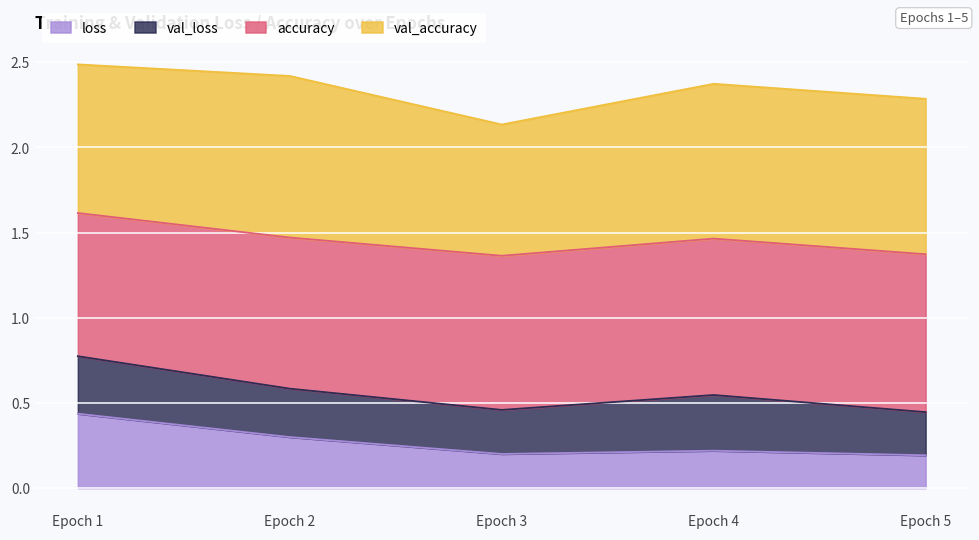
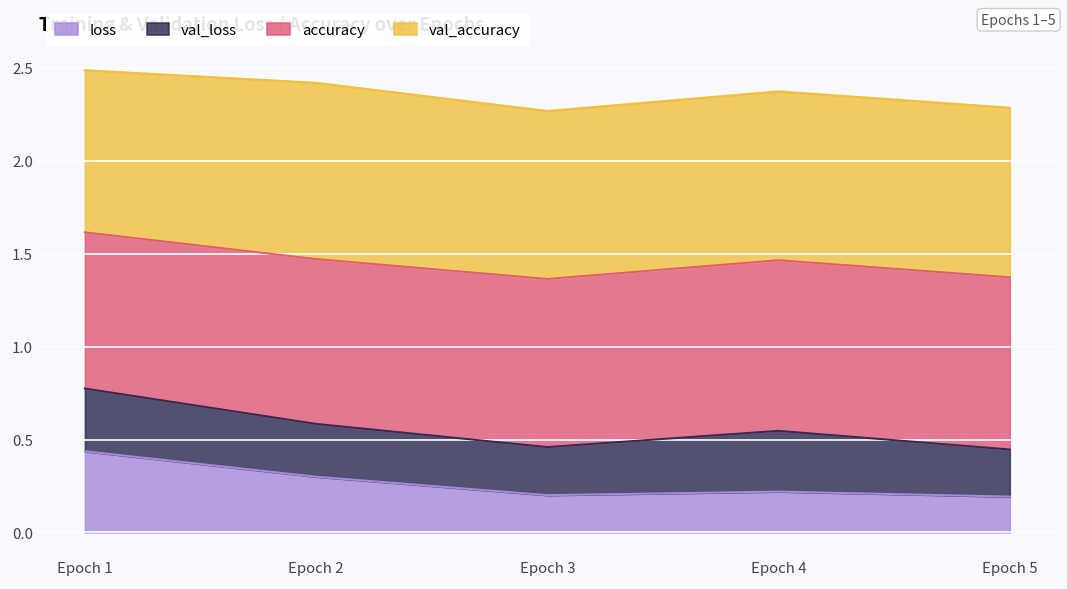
  {
    "loss": {
      "Epoch 1": 0.44,
      "Epoch 2": 0.30,
      "Epoch 3": 0.20,
      "Epoch 4": 0.22,
      "Epoch 5": 0.19
    },
    "val_loss": {
      "Epoch 1": 0.34,
      "Epoch 2": 0.28,
      "Epoch 3": 0.26,
      "Epoch 4": 0.33,
      "Epoch 5": 0.25
    },
    "accuracy": {
      "Epoch 1": 0.84,
      "Epoch 2": 0.89,
      "Epoch 3": 0.90,
      "Epoch 4": 0.92,
      "Epoch 5": 0.93
    },
    "val_accuracy": {
      "Epoch 1": 0.87,
      "Epoch 2": 0.95,
-     "Epoch 3": 0.77,
+     "Epoch 3": 0.90,
      "Epoch 4": 0.91,
      "Epoch 5": 0.91
    }
  }
